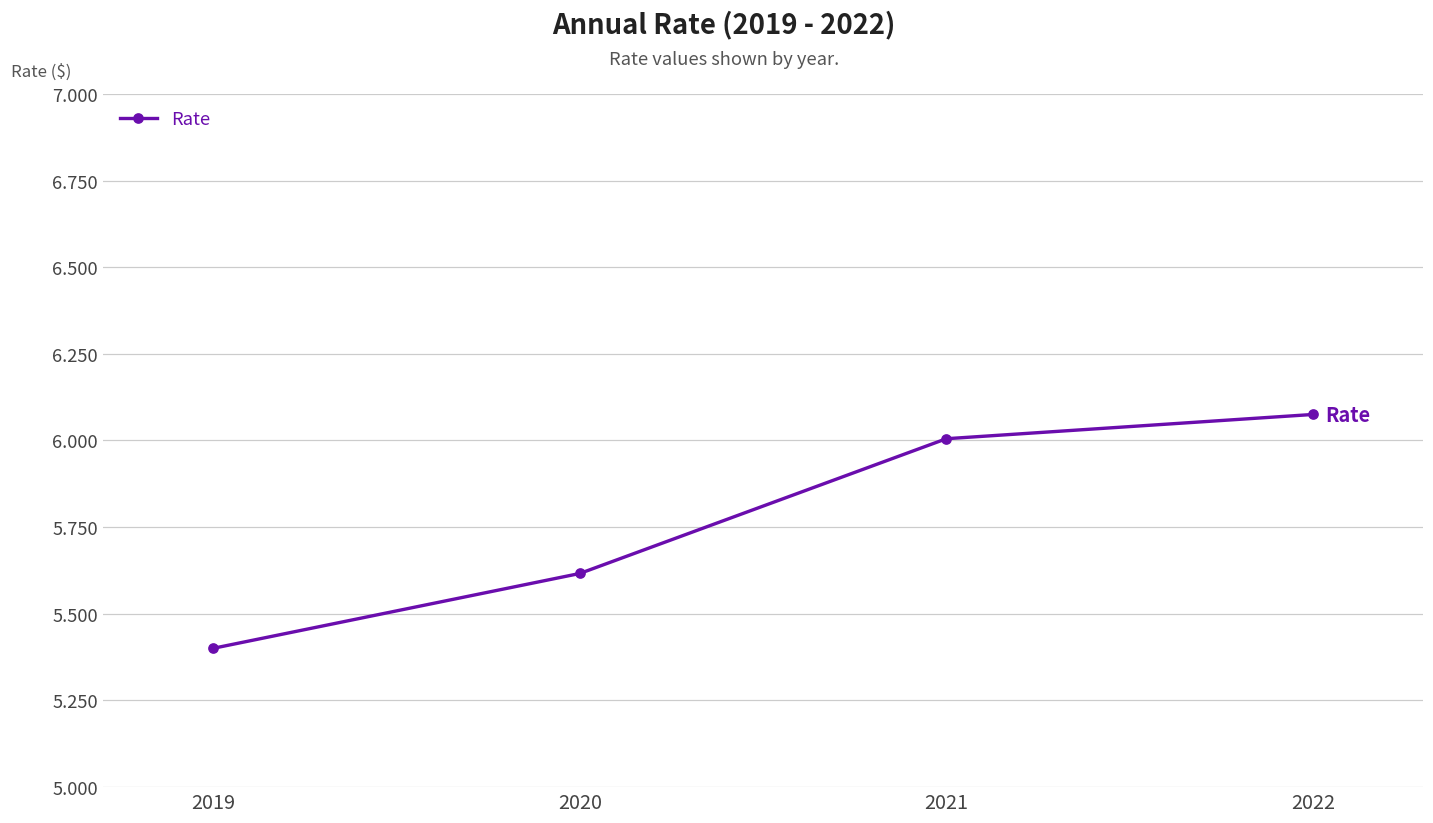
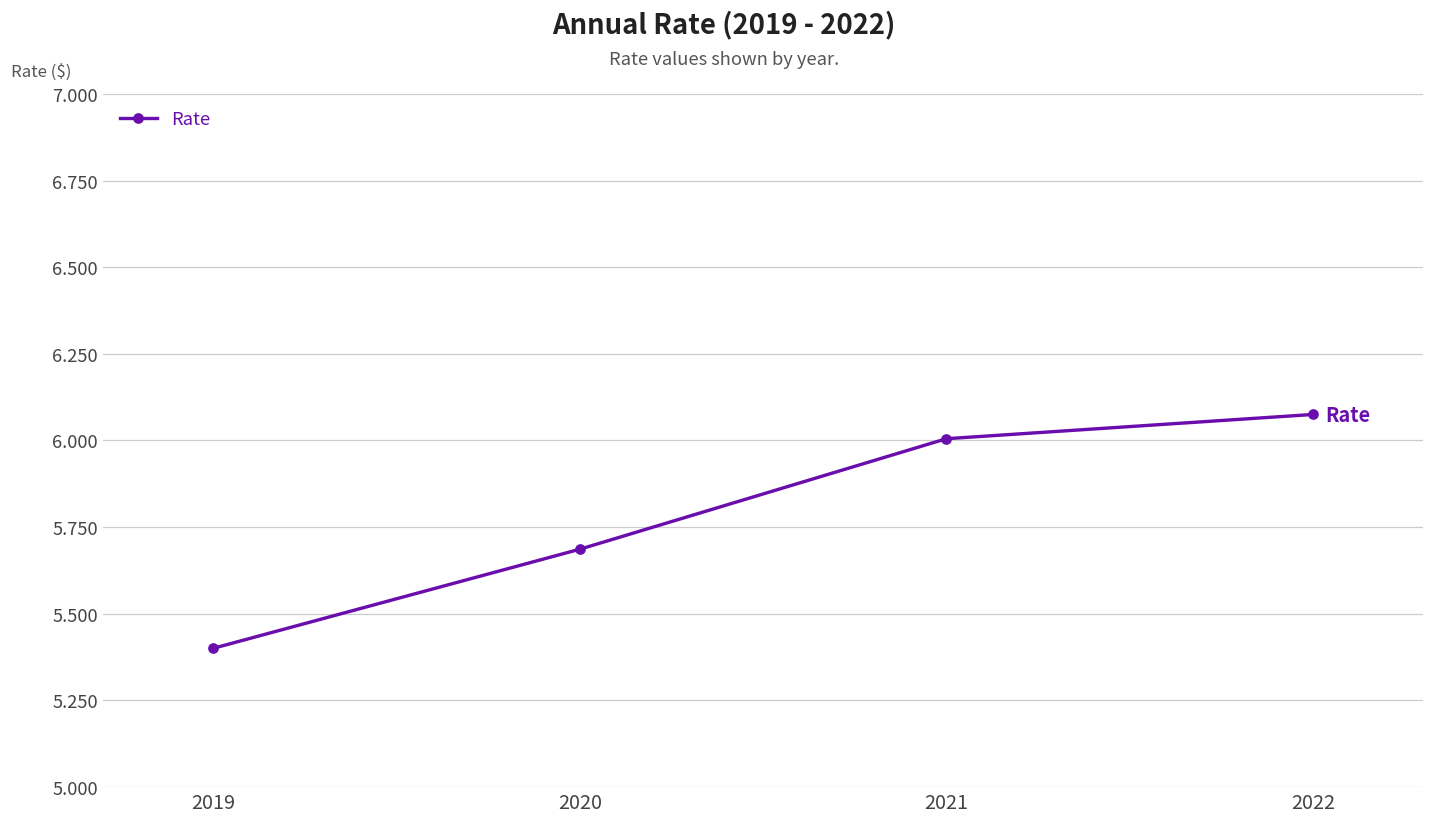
  {
    "2019": 5.40,
-   "2020": 5.62,
+   "2020": 5.69,
    "2021": 6.01,
    "2022": 6.08
  }
